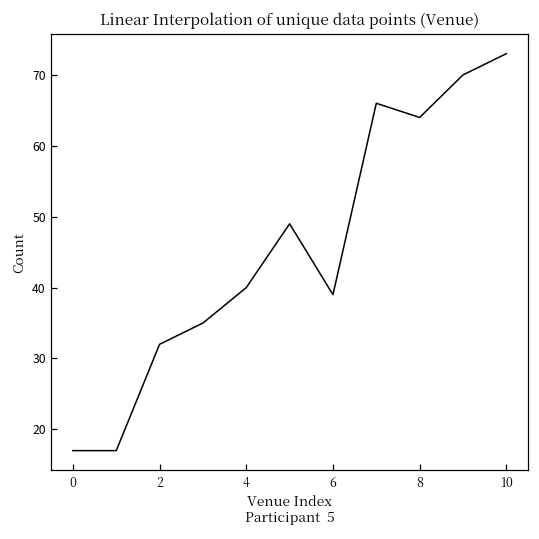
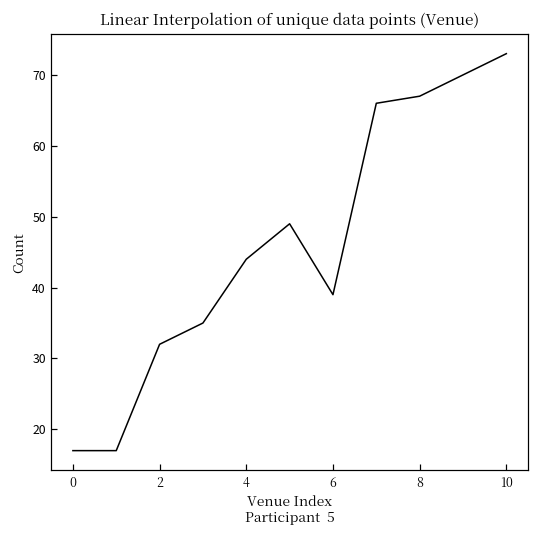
  {
    "0": 17,
    "2": 32,
-   "4": 40,
+   "4": 44,
    "6": 39,
-   "8": 64,
+   "8": 67,
    "10": 73
  }
